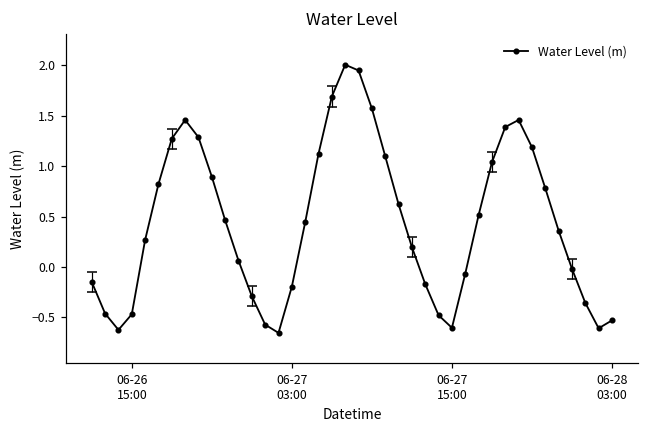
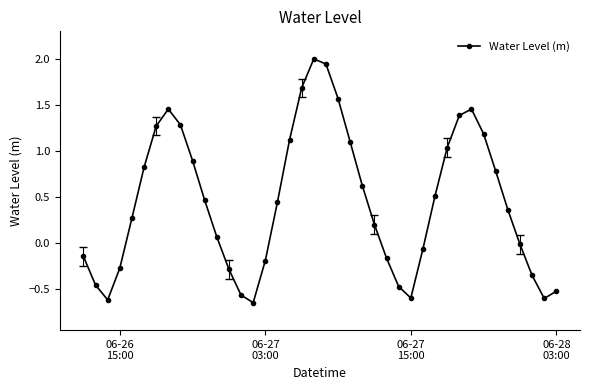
  {
    "Water Level (m)": {
-     "06-26 15:00": -0.5,
+     "06-26 15:00": -0.3,
      "06-27 03:00": -0.2,
      "06-27 15:00": -0.6,
      "06-28 03:00": -0.5
    }
  }
